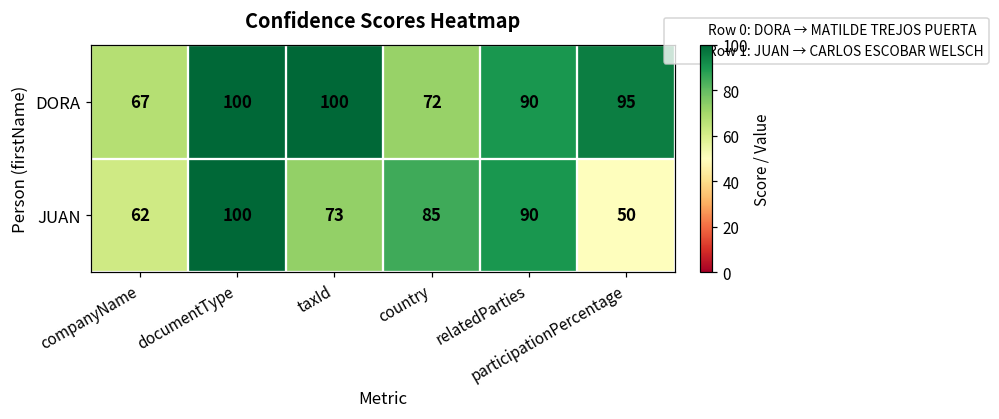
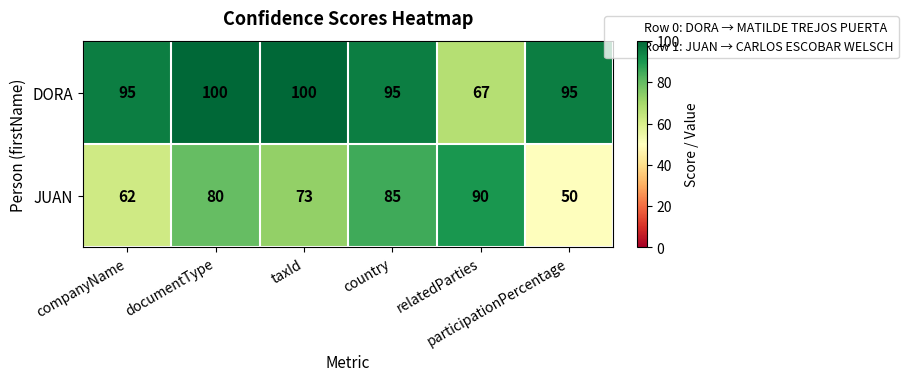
  {
    "DORA": {
-     "companyName": 67,
+     "companyName": 95,
      "documentType": 100,
      "taxId": 100,
-     "country": 72,
-     "relatedParties": 90,
+     "country": 95,
+     "relatedParties": 67,
      "participationPercentage": 95
    },
    "JUAN": {
      "companyName": 62,
-     "documentType": 100,
+     "documentType": 80,
      "taxId": 73,
      "country": 85,
      "relatedParties": 90,
      "participationPercentage": 50
    }
  }
